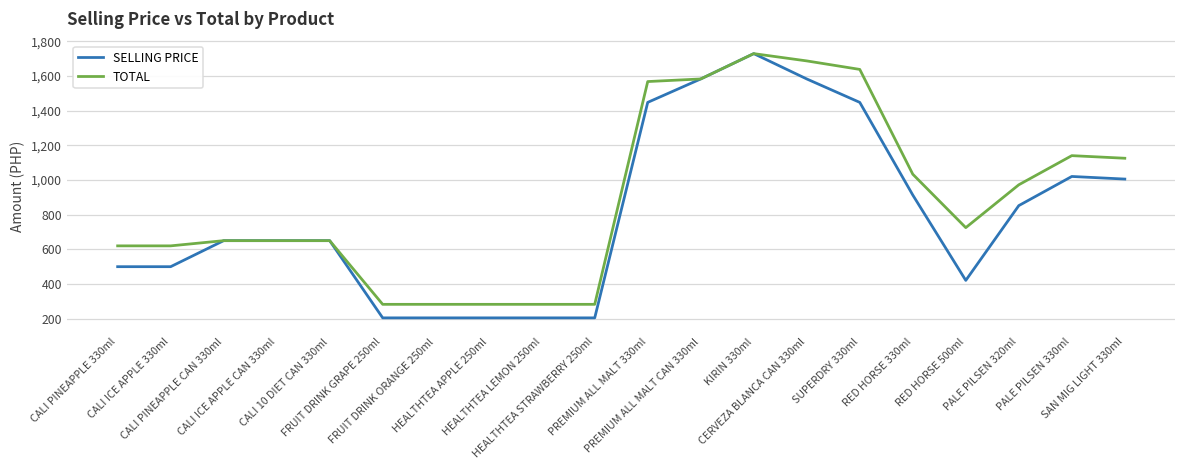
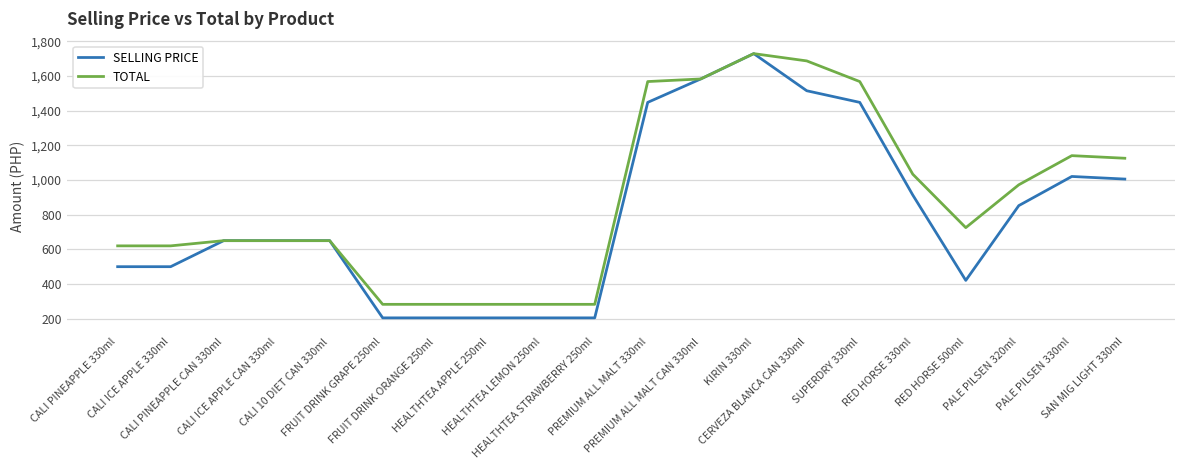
  {
    "SELLING PRICE": {
      "CALI PINEAPPLE 330ml": "500",
      "CALI ICE APPLE 330ml": "500",
      "FRUIT DRINK GRAPE 250ml": "210",
      "FRUIT DRINK ORANGE 250ml": "210",
      "HEALTHTEA APPLE 250ml": "210",
      "HEALTHTEA LEMON 250ml": "210",
      "HEALTHTEA STRAWBERRY 250ml": "210",
      "PREMIUM ALL MALT 330ml": "1,450",
-     "CERVEZA BLANCA CAN 330ml": "1,580",
+     "CERVEZA BLANCA CAN 330ml": "1,510",
      "SUPERDRY 330ml": "1,450",
      "RED HORSE 330ml": "910",
      "RED HORSE 500ml": "420",
      "PALE PILSEN 320ml": "850",
      "PALE PILSEN 330ml": "1,020",
      "SAN MIG LIGHT 330ml": "1,010"
    },
    "TOTAL": {
      "CALI PINEAPPLE 330ml": "620",
      "CALI ICE APPLE 330ml": "620",
      "FRUIT DRINK GRAPE 250ml": "280",
      "FRUIT DRINK ORANGE 250ml": "280",
      "HEALTHTEA APPLE 250ml": "280",
      "HEALTHTEA LEMON 250ml": "280",
      "HEALTHTEA STRAWBERRY 250ml": "280",
      "PREMIUM ALL MALT 330ml": "1,570",
      "CERVEZA BLANCA CAN 330ml": "1,690",
-     "SUPERDRY 330ml": "1,640",
+     "SUPERDRY 330ml": "1,570",
      "RED HORSE 330ml": "1,030",
      "RED HORSE 500ml": "730",
      "PALE PILSEN 320ml": "970",
      "PALE PILSEN 330ml": "1,140",
      "SAN MIG LIGHT 330ml": "1,130"
    }
  }
